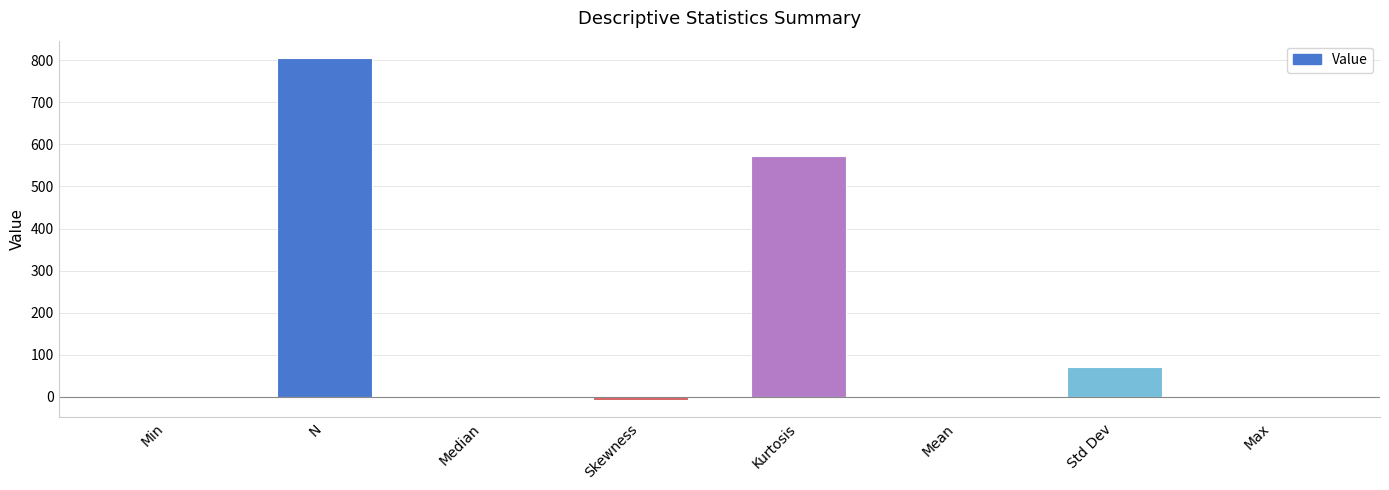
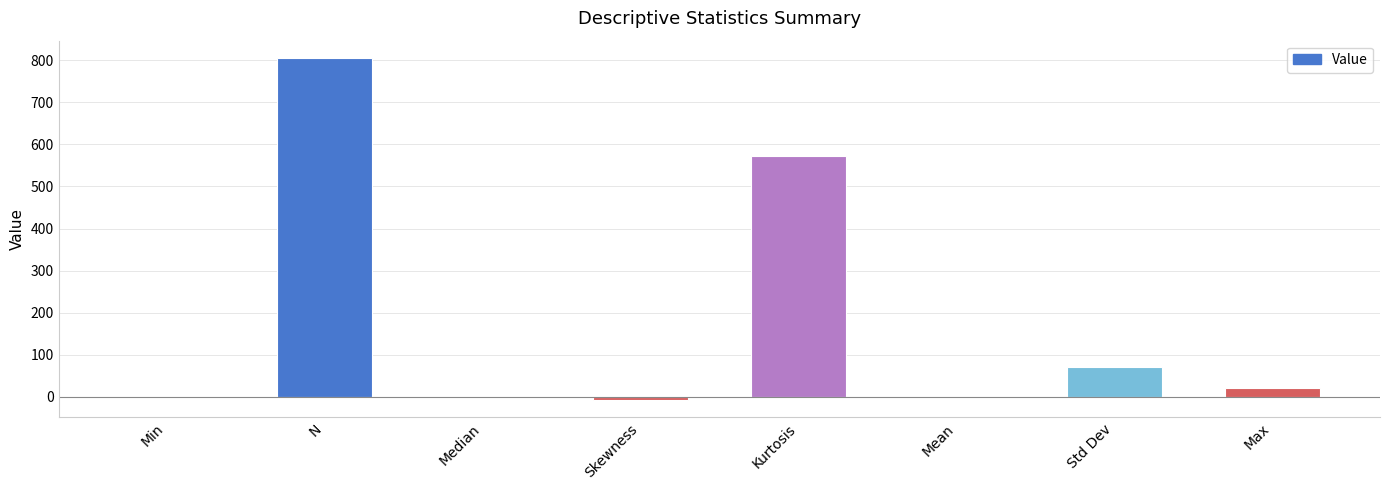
  {
    "N": 810,
    "Skewness": -10,
    "Kurtosis": 570,
    "Std Dev": 70,
-   "Max": 0
+   "Max": 20
  }
